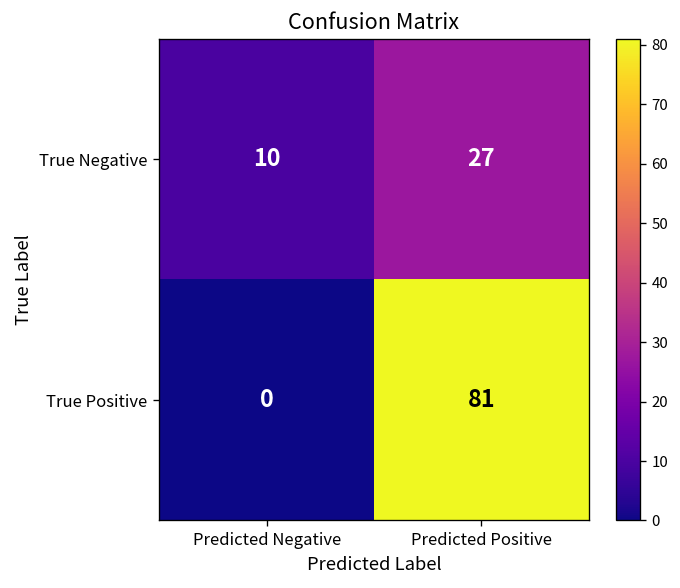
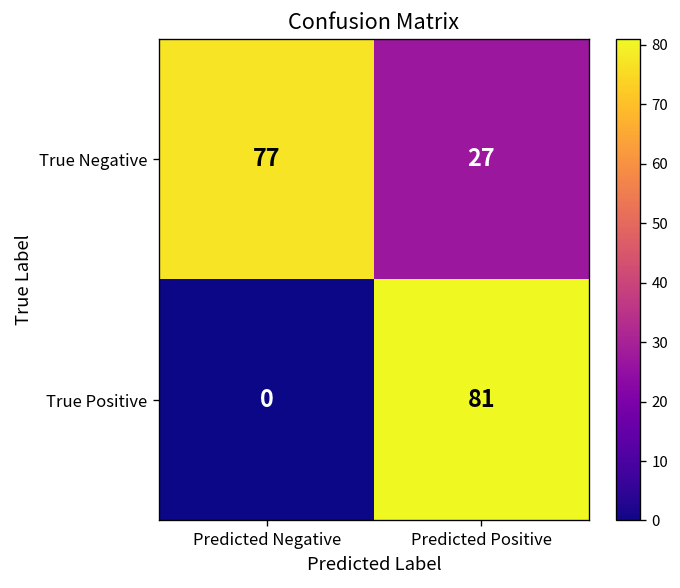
  {
    "True Negative": {
-     "Predicted Negative": 10,
+     "Predicted Negative": 77,
      "Predicted Positive": 27
    },
    "True Positive": {
      "Predicted Negative": 0,
      "Predicted Positive": 81
    }
  }
